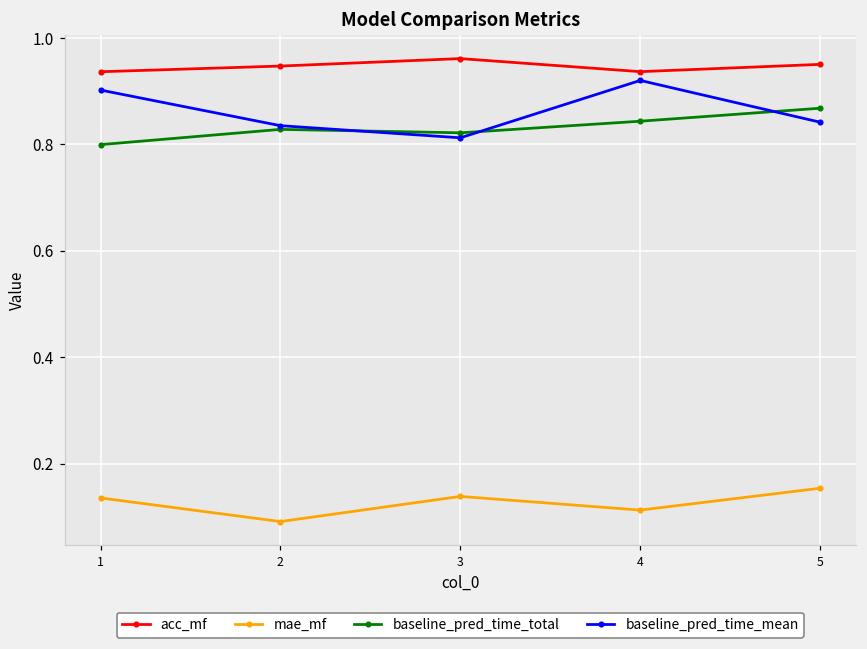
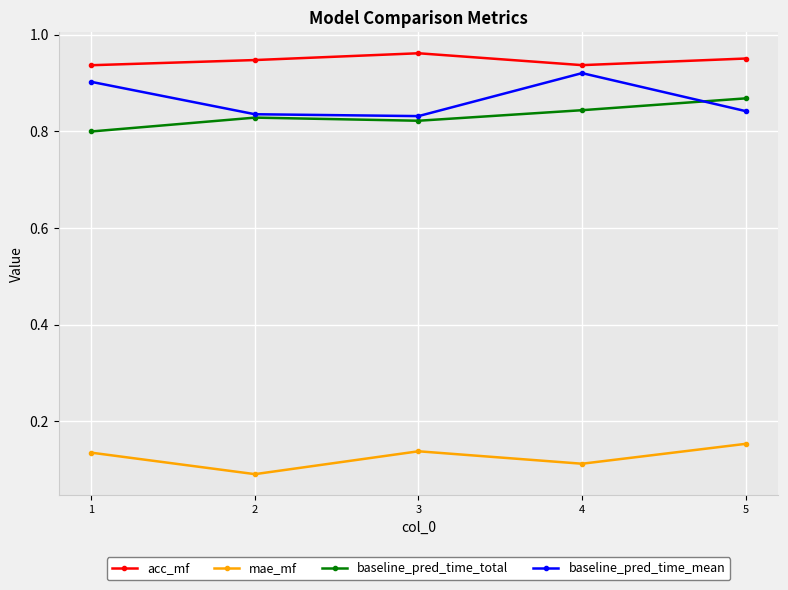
  {
    "acc_mf": {
      "1": 0.94,
      "2": 0.95,
      "3": 0.96,
      "4": 0.94,
      "5": 0.95
    },
    "mae_mf": {
      "1": 0.14,
      "2": 0.09,
      "3": 0.14,
      "4": 0.11,
      "5": 0.15
    },
    "baseline_pred_time_total": {
      "1": 0.80,
      "2": 0.83,
      "3": 0.82,
      "4": 0.84,
      "5": 0.87
    },
    "baseline_pred_time_mean": {
      "1": 0.90,
      "2": 0.84,
-     "3": 0.81,
+     "3": 0.83,
      "4": 0.92,
      "5": 0.84
    }
  }
